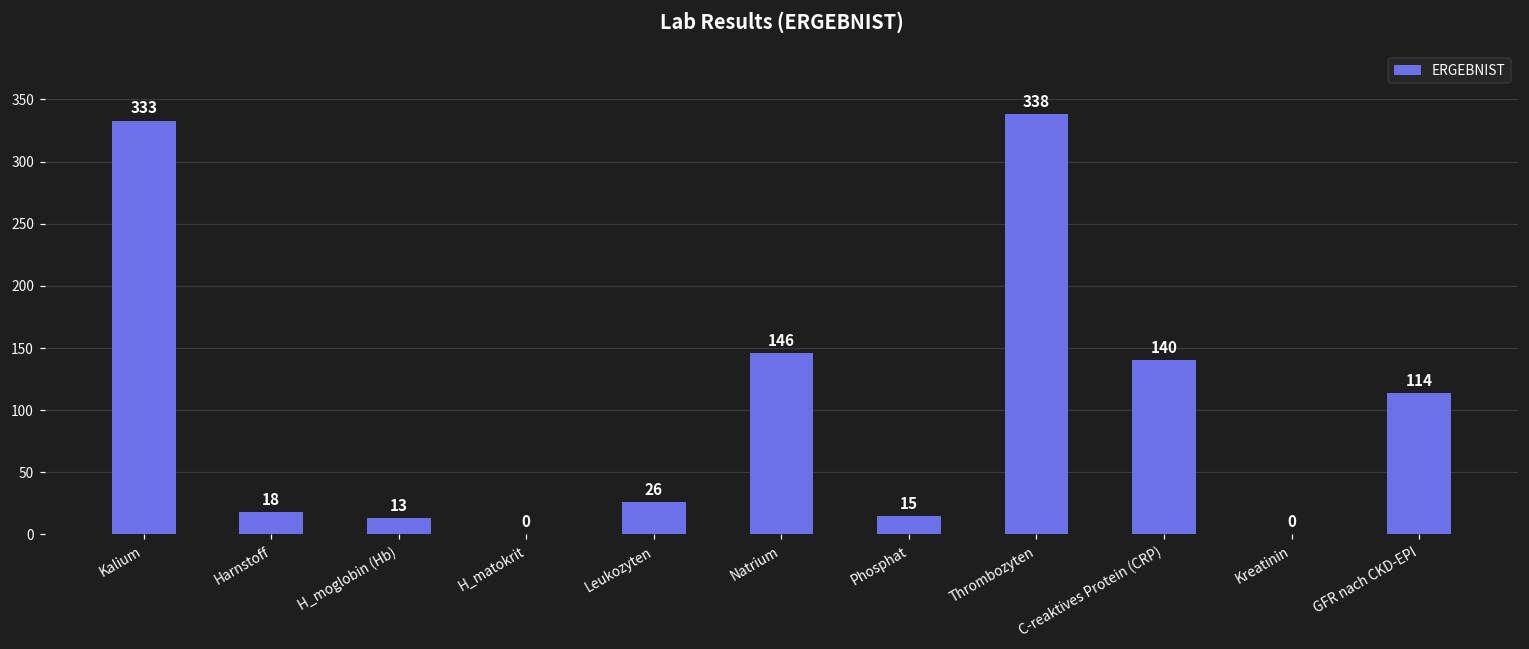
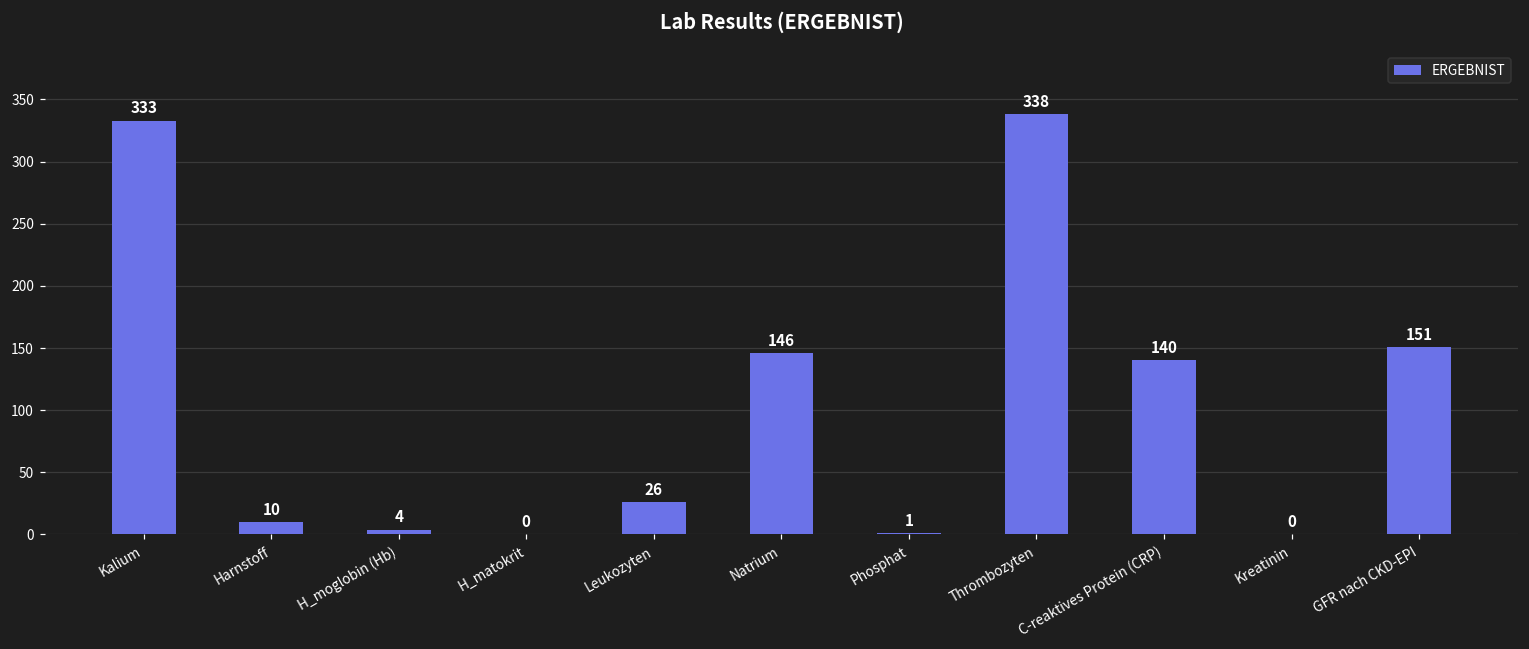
  {
    "Kalium": 333,
-   "Harnstoff": 18,
-   "H_moglobin (Hb)": 13,
+   "Harnstoff": 10,
+   "H_moglobin (Hb)": 4,
    "H_matokrit": 0,
    "Leukozyten": 26,
    "Natrium": 146,
-   "Phosphat": 15,
+   "Phosphat": 1,
    "Thrombozyten": 338,
    "C-reaktives Protein (CRP)": 140,
    "Kreatinin": 0,
-   "GFR nach CKD-EPI": 114
+   "GFR nach CKD-EPI": 151
  }
